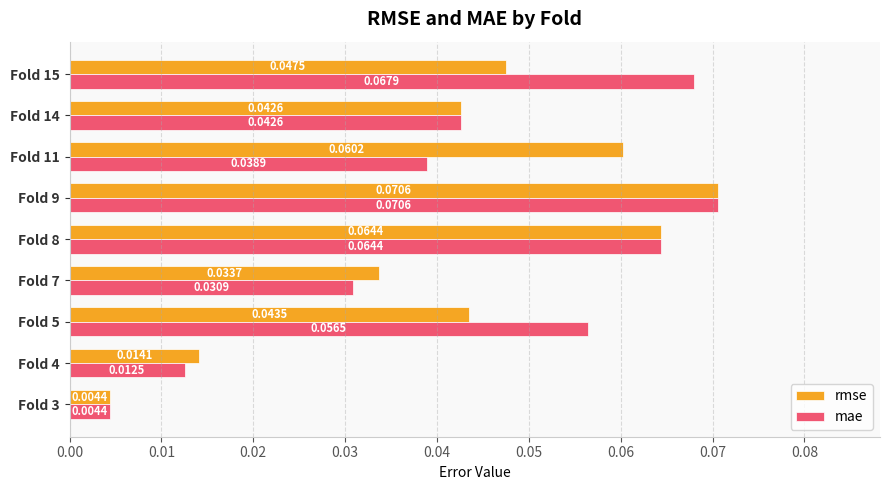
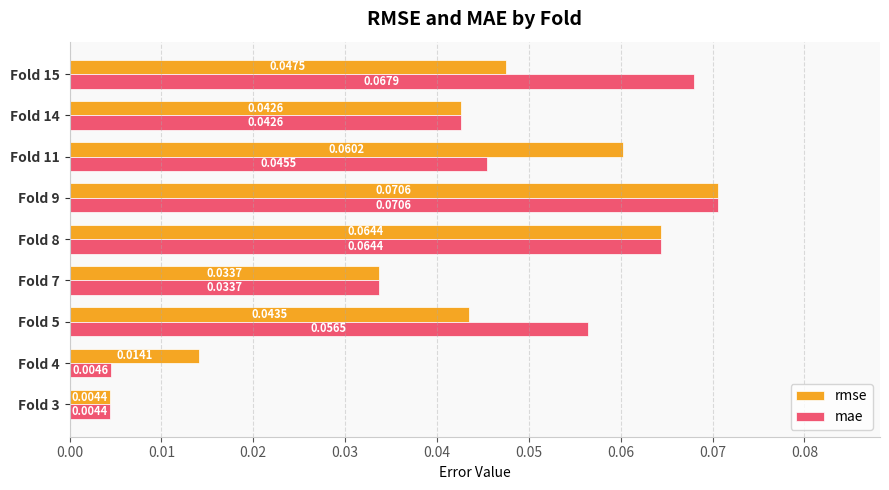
  {
    "rmse": {
      "Fold 15": 0.0475,
      "Fold 14": 0.0426,
      "Fold 11": 0.0602,
      "Fold 9": 0.0706,
      "Fold 8": 0.0644,
      "Fold 7": 0.0337,
      "Fold 5": 0.0435,
      "Fold 4": 0.0141,
      "Fold 3": 0.0044
    },
    "mae": {
      "Fold 15": 0.0679,
      "Fold 14": 0.0426,
-     "Fold 11": 0.0389,
+     "Fold 11": 0.0455,
      "Fold 9": 0.0706,
      "Fold 8": 0.0644,
-     "Fold 7": 0.0309,
+     "Fold 7": 0.0337,
      "Fold 5": 0.0565,
-     "Fold 4": 0.0125,
+     "Fold 4": 0.0046,
      "Fold 3": 0.0044
    }
  }
